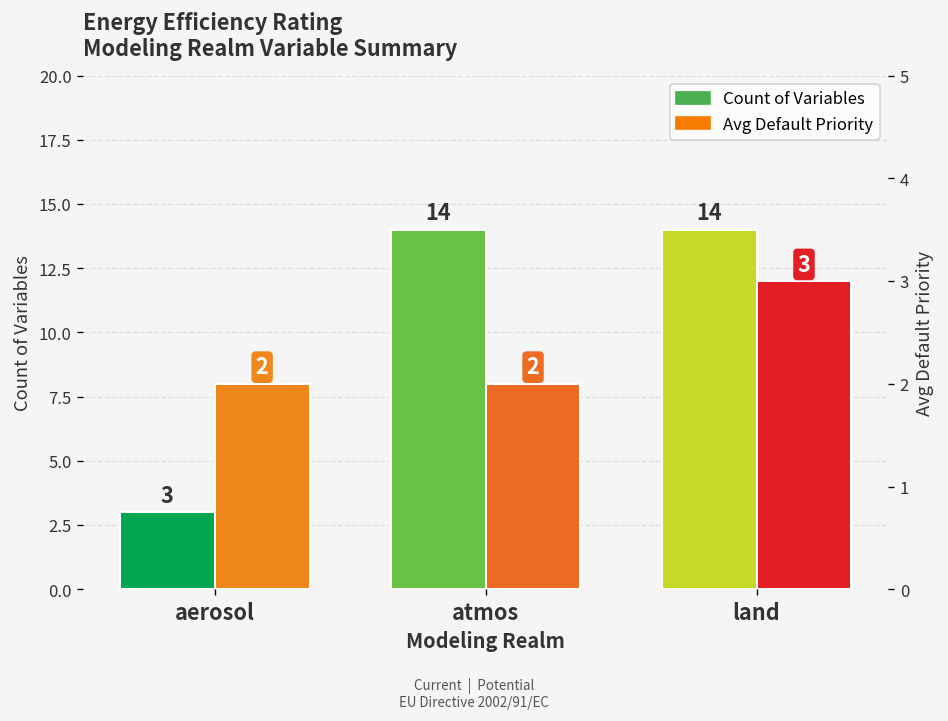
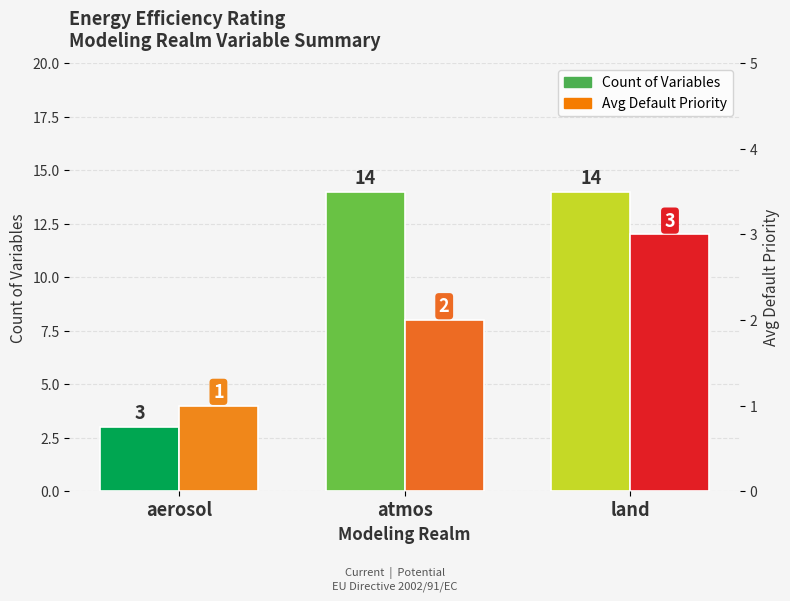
  {
    "Avg Default Priority": {
-     "aerosol": 2
+     "aerosol": 1
    }
  }
